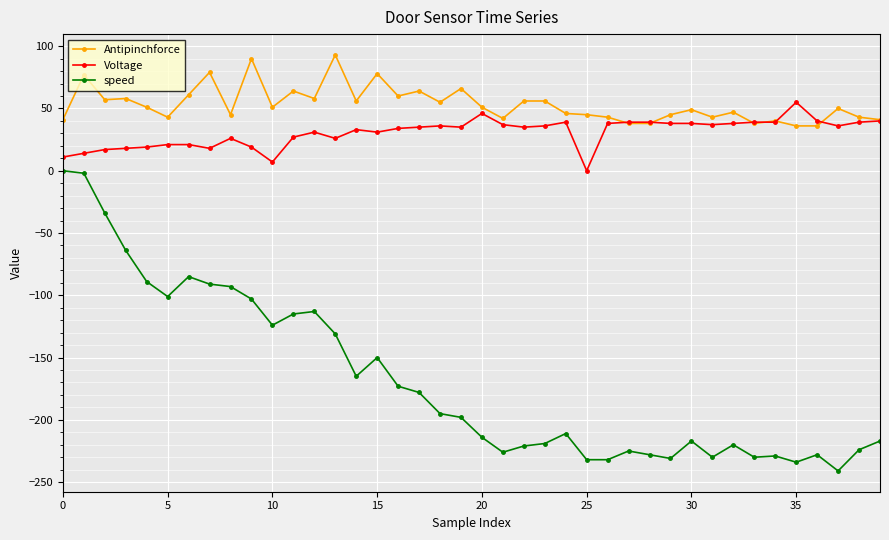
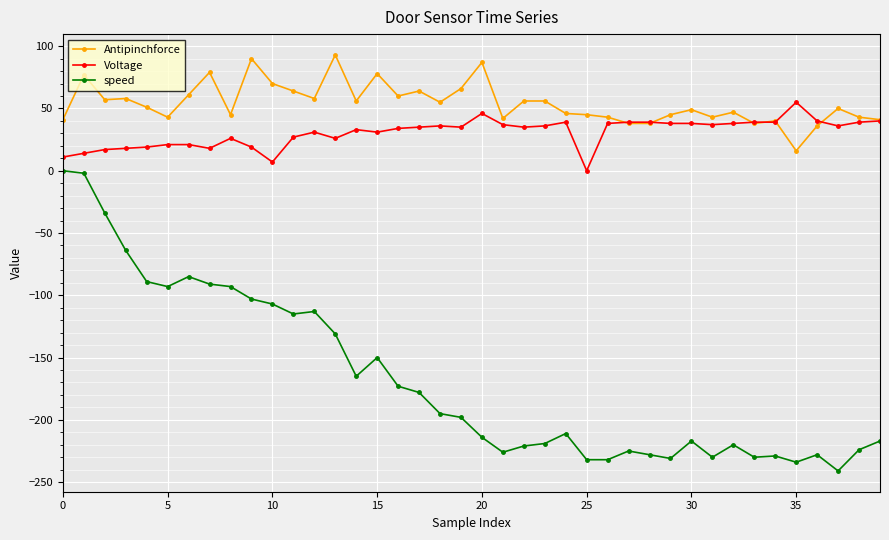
  {
    "Antipinchforce": {
      "0": 41,
      "5": 43,
-     "10": 51,
+     "10": 70,
      "15": 78,
-     "20": 51,
+     "20": 87,
      "25": 45,
      "30": 49,
-     "35": 36
+     "35": 16
    },
    "Voltage": {
      "0": 11,
      "5": 21,
      "10": 7,
      "15": 31,
      "20": 46,
      "25": 0,
      "30": 38,
      "35": 55
    },
    "speed": {
      "0": 0,
-     "5": -101,
-     "10": -124,
+     "5": -93,
+     "10": -107,
      "15": -150,
      "20": -214,
      "25": -232,
      "30": -217,
      "35": -234
    }
  }
